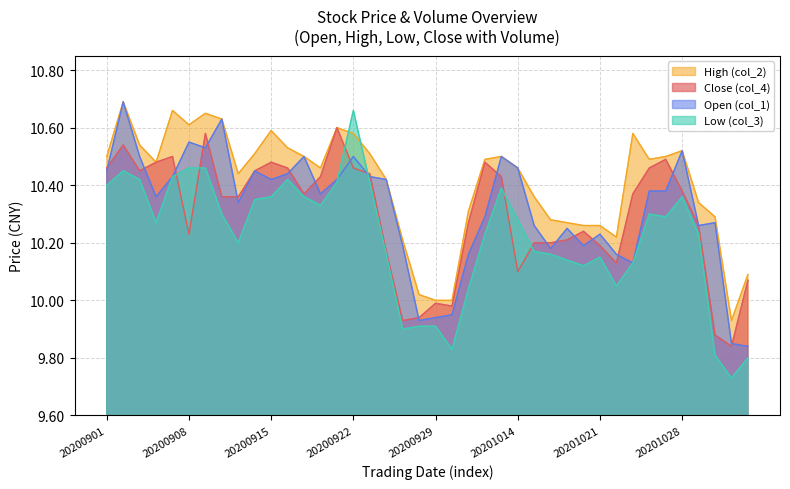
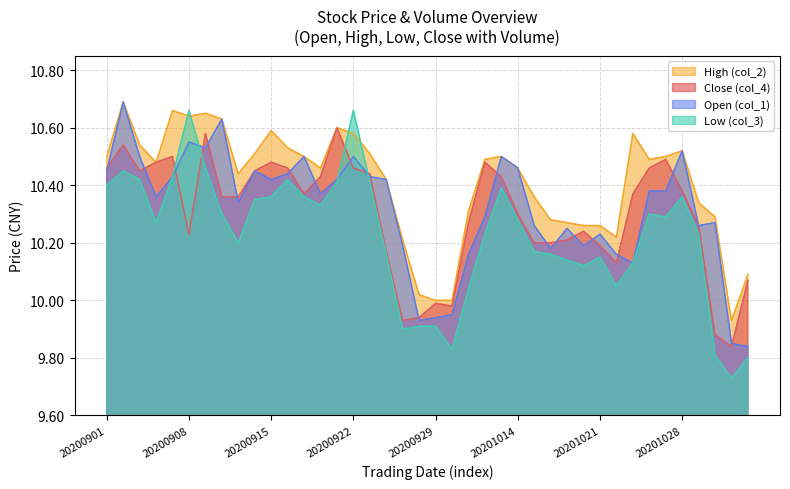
  {
    "High (col_2)": {
      "20200901": 10.50,
-     "20200908": 10.61,
+     "20200908": 10.64,
      "20200915": 10.59,
      "20200922": 10.58,
      "20200929": 10.00,
      "20201021": 10.26
    },
    "Close (col_4)": {
      "20200901": 10.46,
      "20200908": 10.23,
      "20200915": 10.48,
      "20200922": 10.46,
      "20200929": 9.99,
-     "20201014": 10.1,
+     "20201014": 10.3,
      "20201021": 10.19,
      "20201028": 10.38
    },
    "Open (col_1)": {
      "20200901": 10.45,
      "20200908": 10.55,
      "20200915": 10.42,
      "20200922": 10.50,
      "20200929": 9.94,
      "20201021": 10.23
    },
    "Low (col_3)": {
      "20200901": 10.40,
-     "20200908": 10.46,
+     "20200908": 10.66,
      "20200915": 10.36,
      "20200922": 10.66,
      "20200929": 9.91,
      "20201014": 10.28,
      "20201021": 10.15,
      "20201028": 10.36
    }
  }
